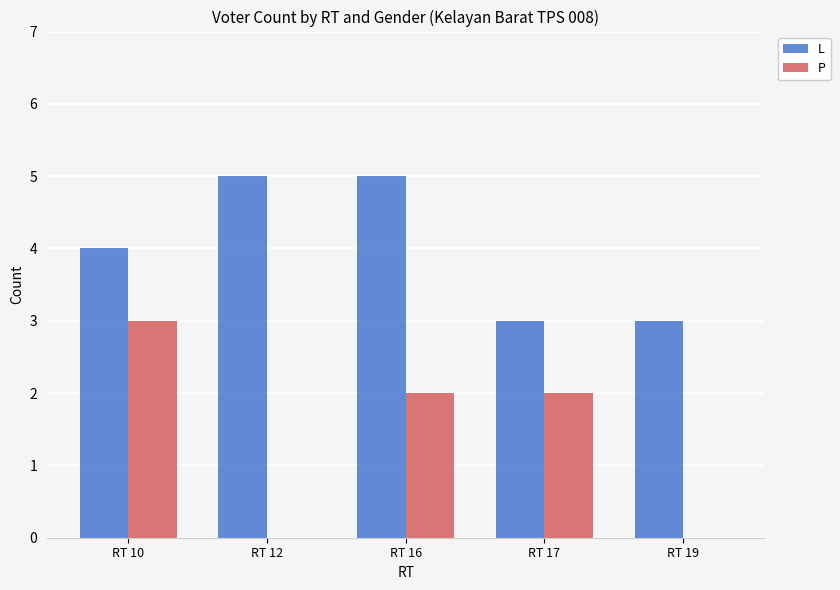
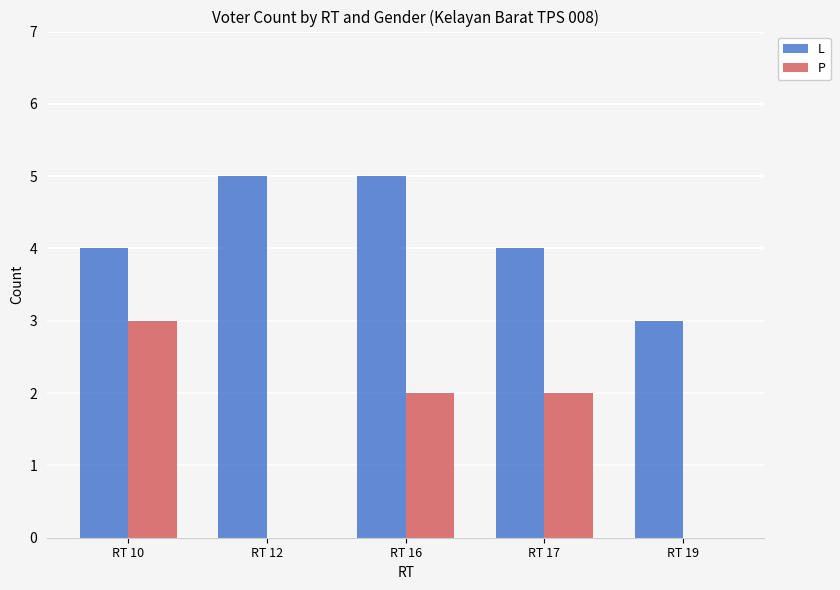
  {
    "L": {
      "RT 10": 4,
      "RT 12": 5,
      "RT 16": 5,
-     "RT 17": 3,
+     "RT 17": 4,
      "RT 19": 3
    },
    "P": {
      "RT 10": 3,
      "RT 12": 0,
      "RT 16": 2,
      "RT 17": 2,
      "RT 19": 0
    }
  }
